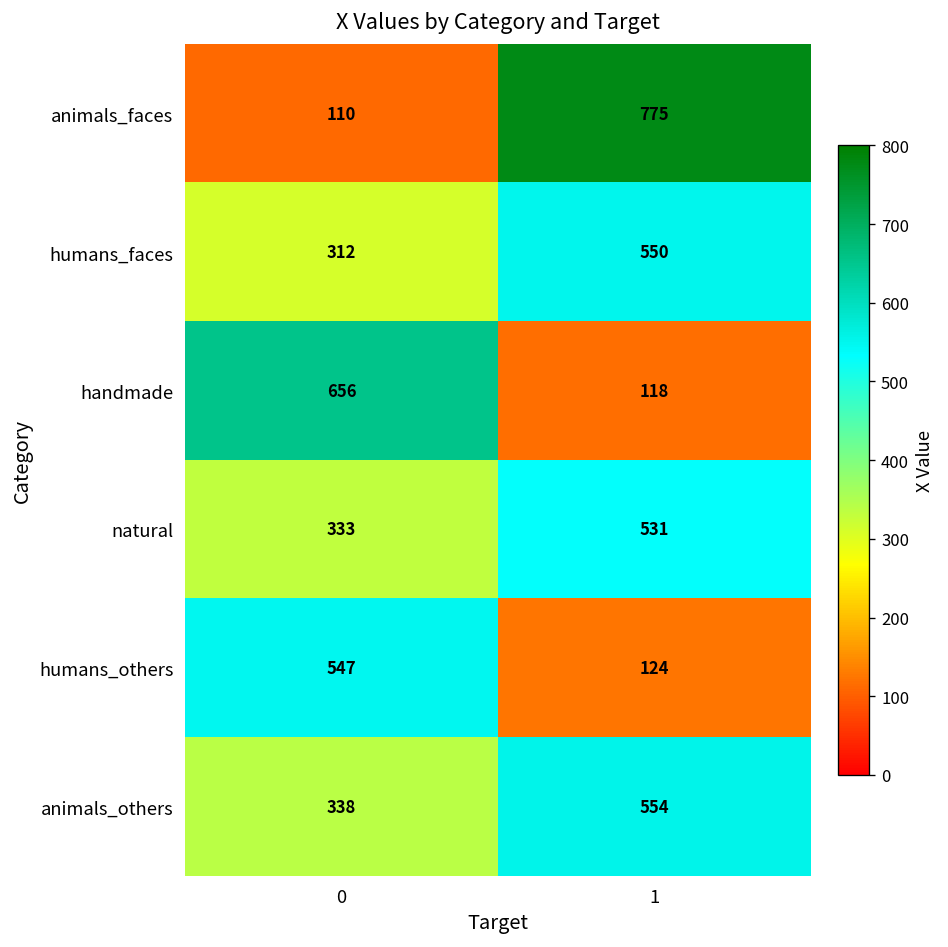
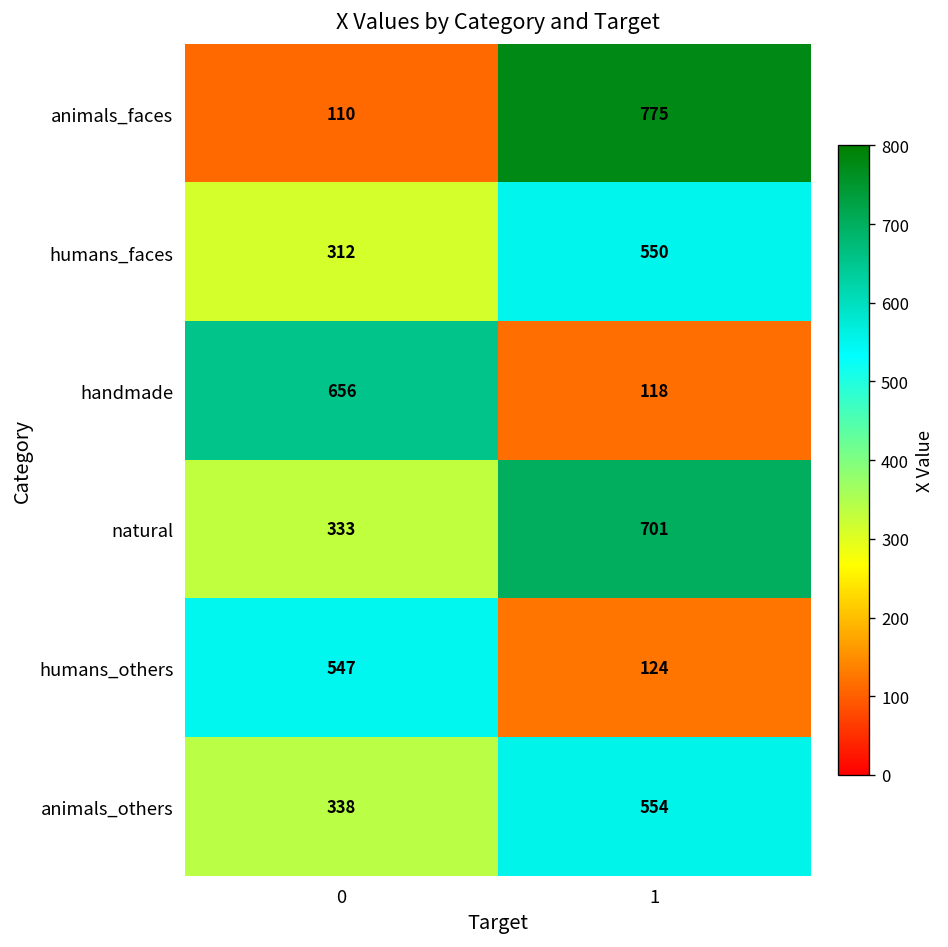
  {
    "animals_faces": {
      "0": 110,
      "1": 775
    },
    "humans_faces": {
      "0": 312,
      "1": 550
    },
    "handmade": {
      "0": 656,
      "1": 118
    },
    "natural": {
      "0": 333,
-     "1": 531
+     "1": 701
    },
    "humans_others": {
      "0": 547,
      "1": 124
    },
    "animals_others": {
      "0": 338,
      "1": 554
    }
  }
